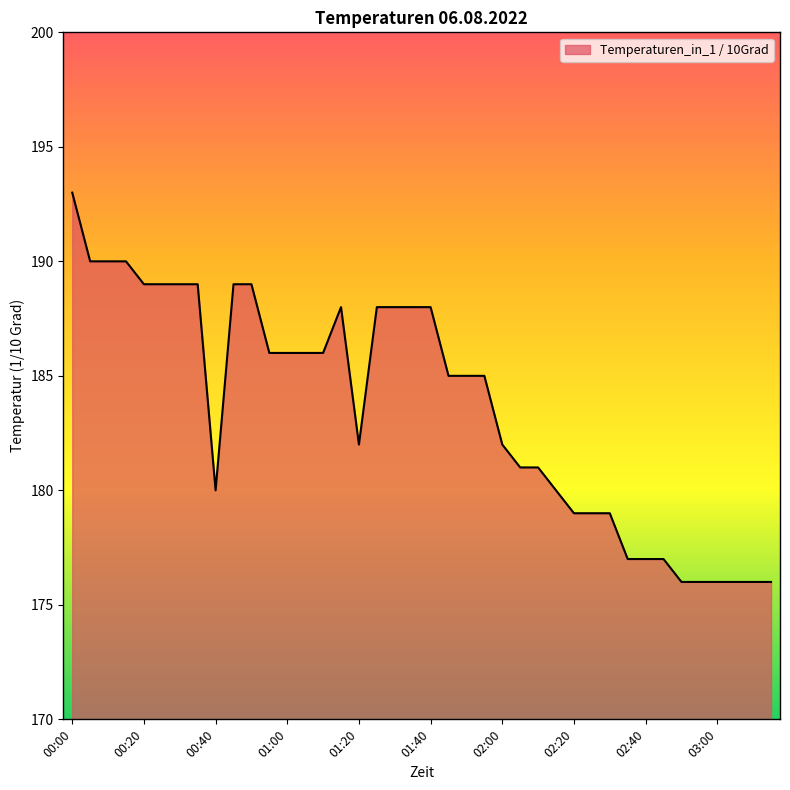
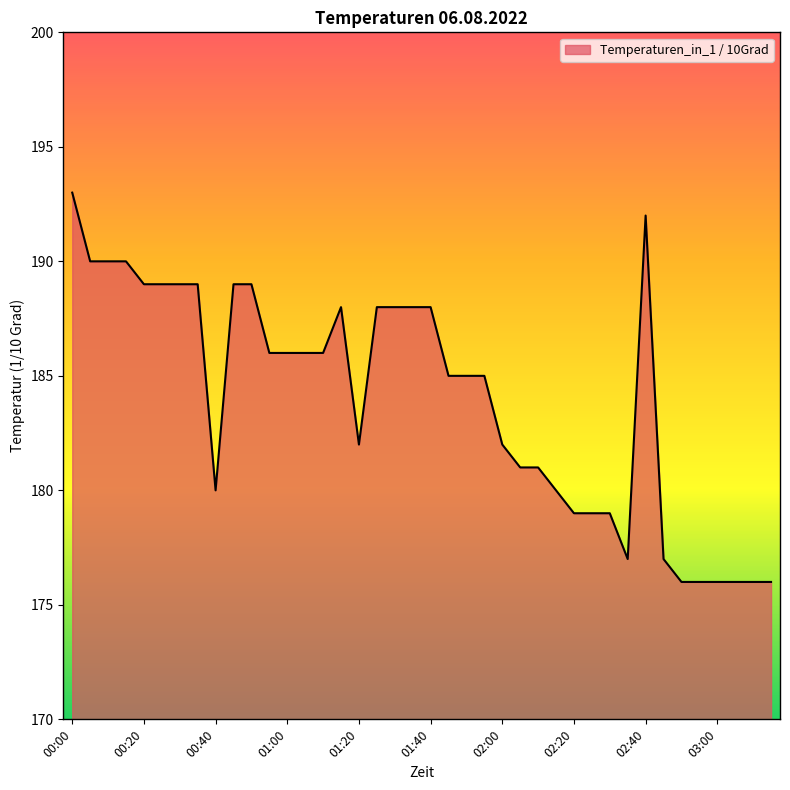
  {
    "00:00": 193,
    "00:20": 189,
    "00:40": 180,
    "01:00": 186,
    "01:20": 182,
    "01:40": 188,
    "02:00": 182,
    "02:20": 179,
-   "02:40": 177,
+   "02:40": 192,
    "03:00": 176
  }
